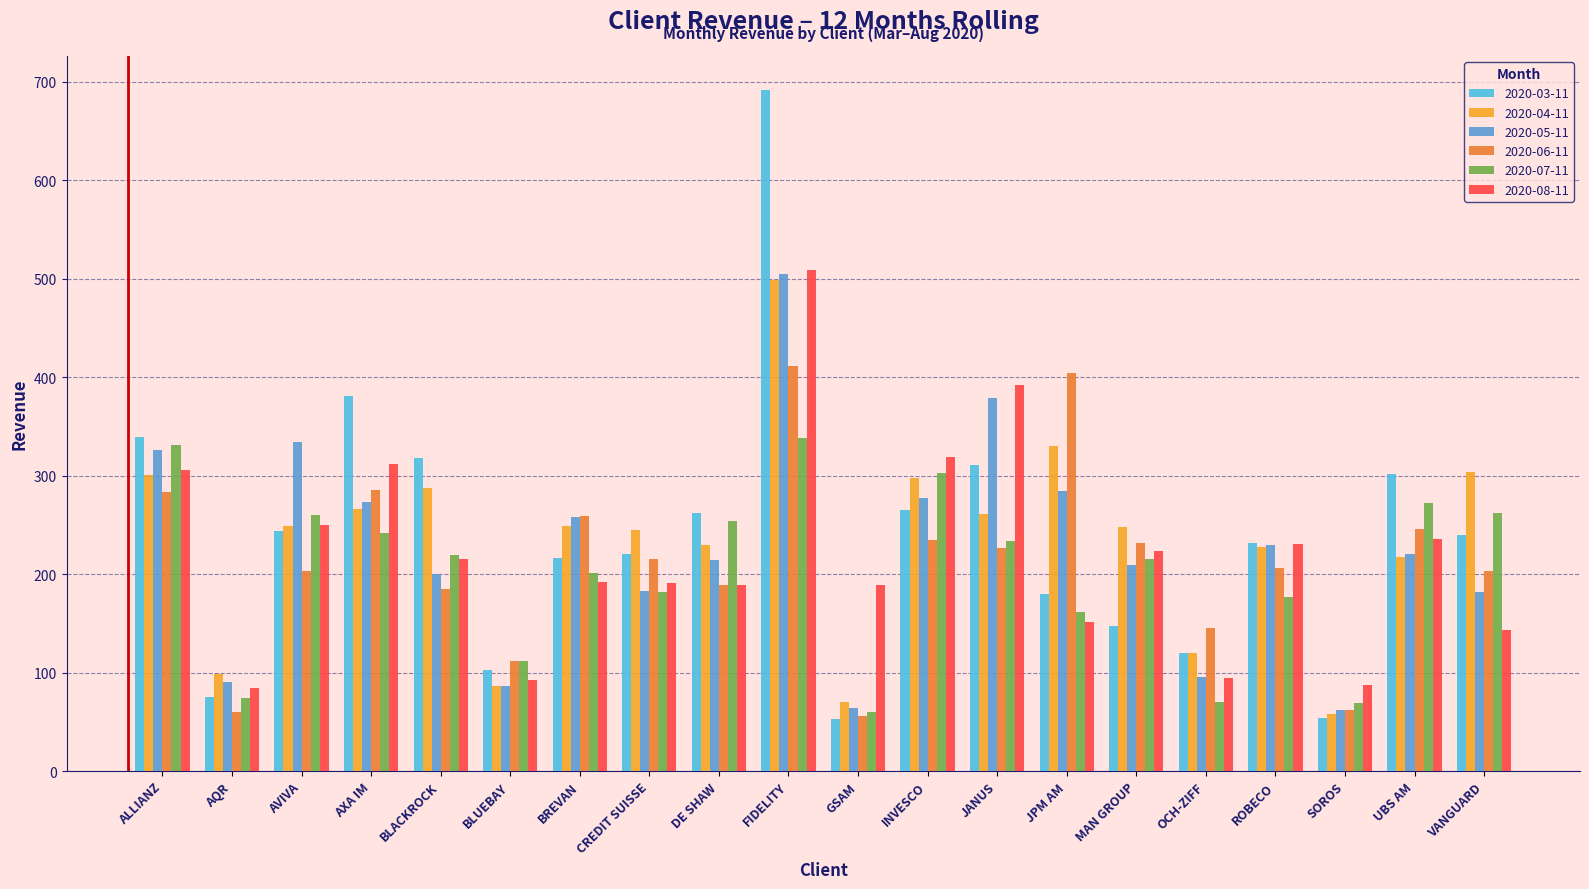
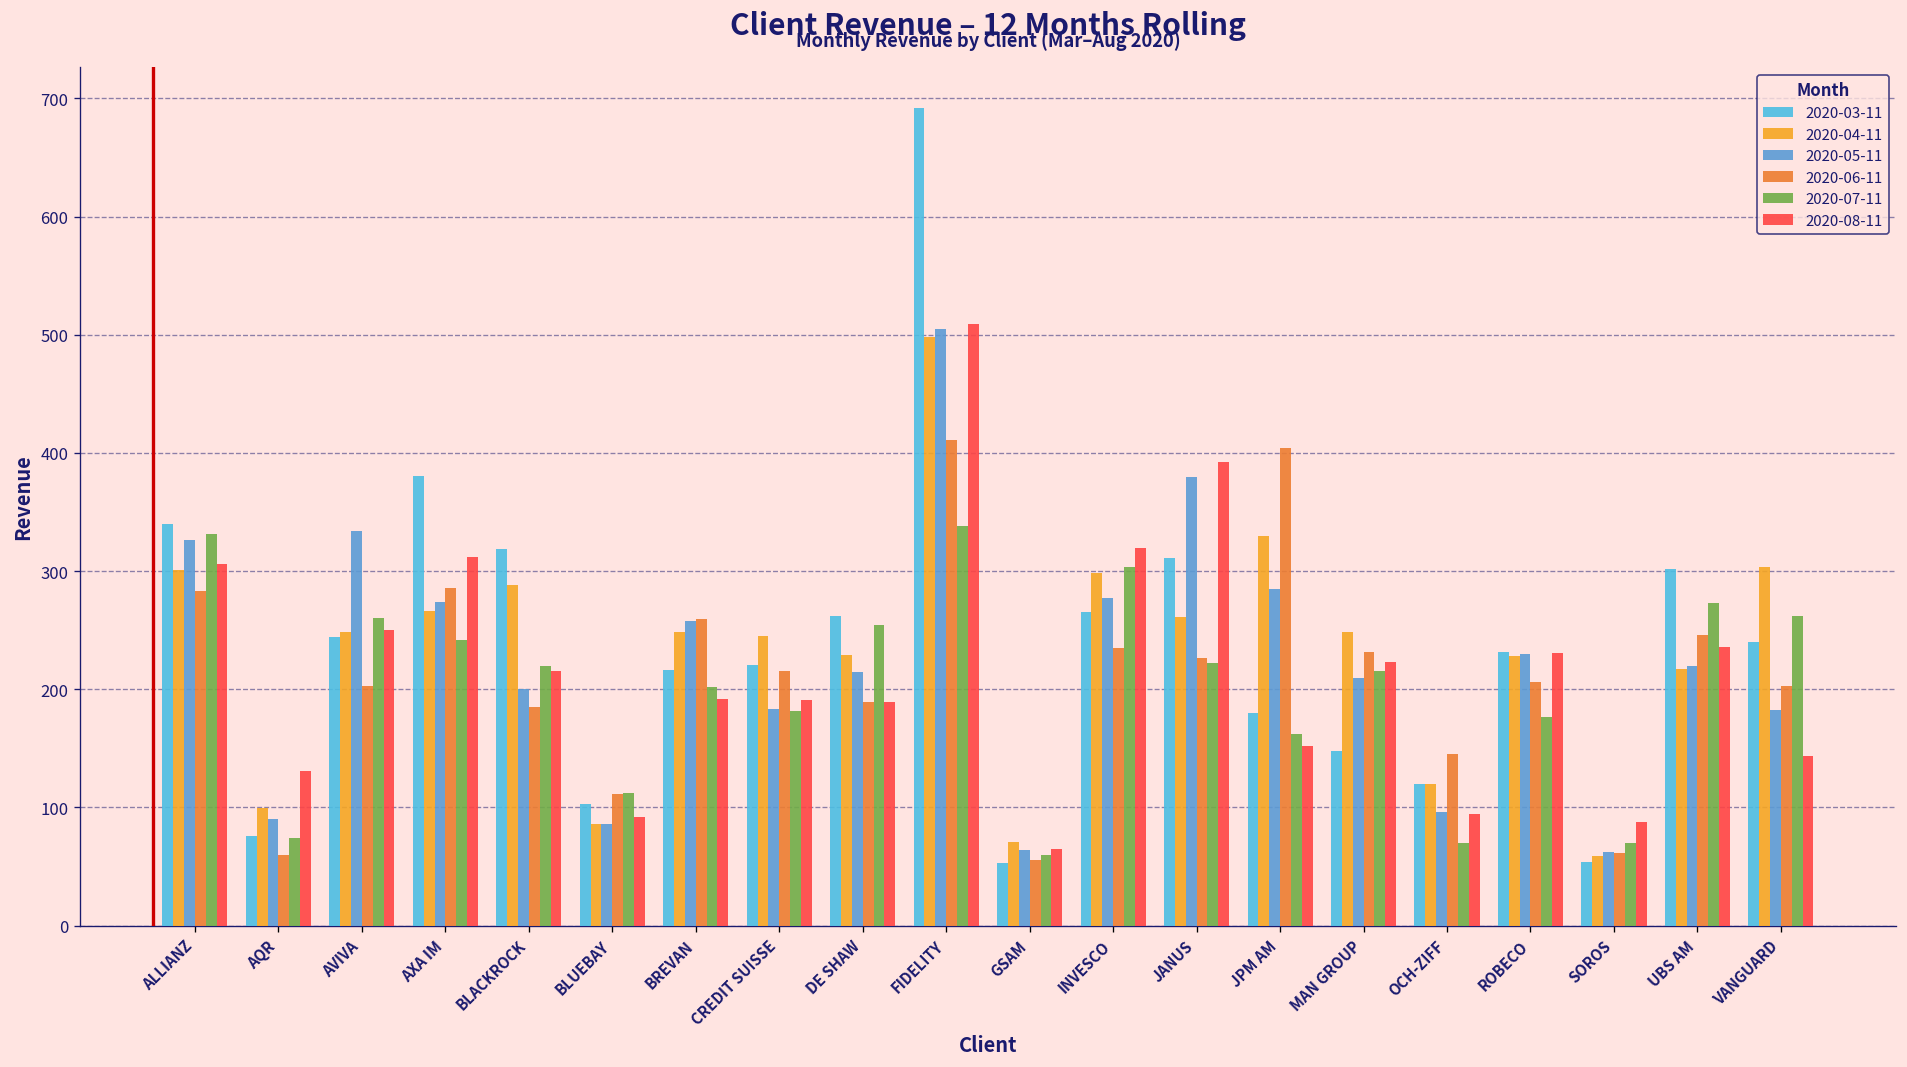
  {
    "2020-07-11": {
      "ALLIANZ": 330,
      "AQR": 70,
      "AVIVA": 260,
      "AXA IM": 240,
      "BLACKROCK": 220,
      "BLUEBAY": 110,
      "BREVAN": 200,
      "CREDIT SUISSE": 180,
      "DE SHAW": 250,
      "FIDELITY": 340,
      "GSAM": 60,
      "INVESCO": 300,
-     "JANUS": 230,
+     "JANUS": 220,
      "JPM AM": 160,
      "MAN GROUP": 220,
      "OCH-ZIFF": 70,
      "ROBECO": 180,
      "SOROS": 70,
      "UBS AM": 270,
      "VANGUARD": 260
    },
    "2020-08-11": {
      "ALLIANZ": 310,
-     "AQR": 80,
+     "AQR": 130,
      "AVIVA": 250,
      "AXA IM": 310,
      "BLACKROCK": 220,
      "BLUEBAY": 90,
      "BREVAN": 190,
      "CREDIT SUISSE": 190,
      "DE SHAW": 190,
      "FIDELITY": 510,
-     "GSAM": 190,
+     "GSAM": 70,
      "INVESCO": 320,
      "JANUS": 390,
      "JPM AM": 150,
      "MAN GROUP": 220,
      "OCH-ZIFF": 90,
      "ROBECO": 230,
      "SOROS": 90,
      "UBS AM": 240,
      "VANGUARD": 140
    }
  }
